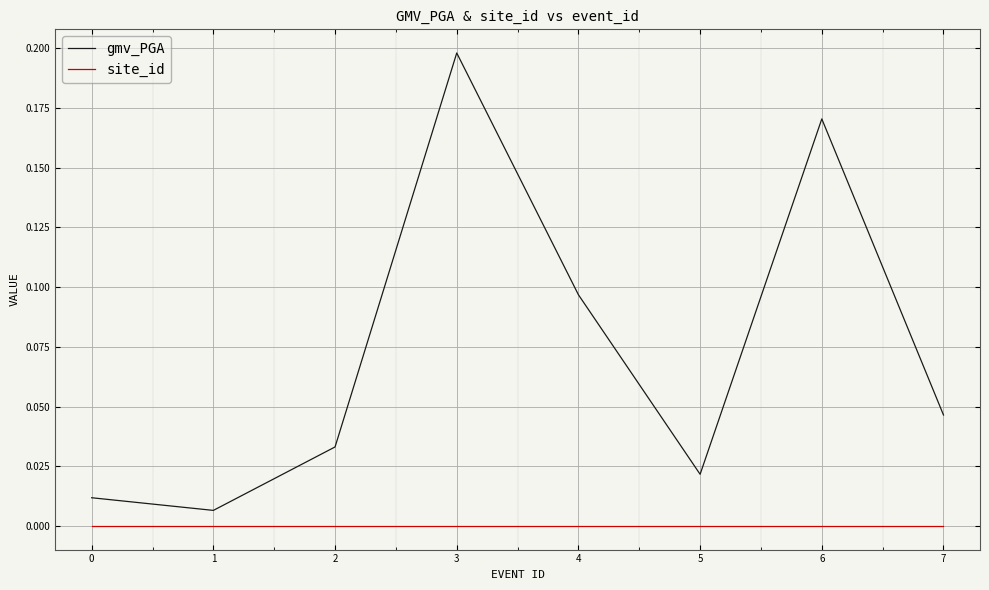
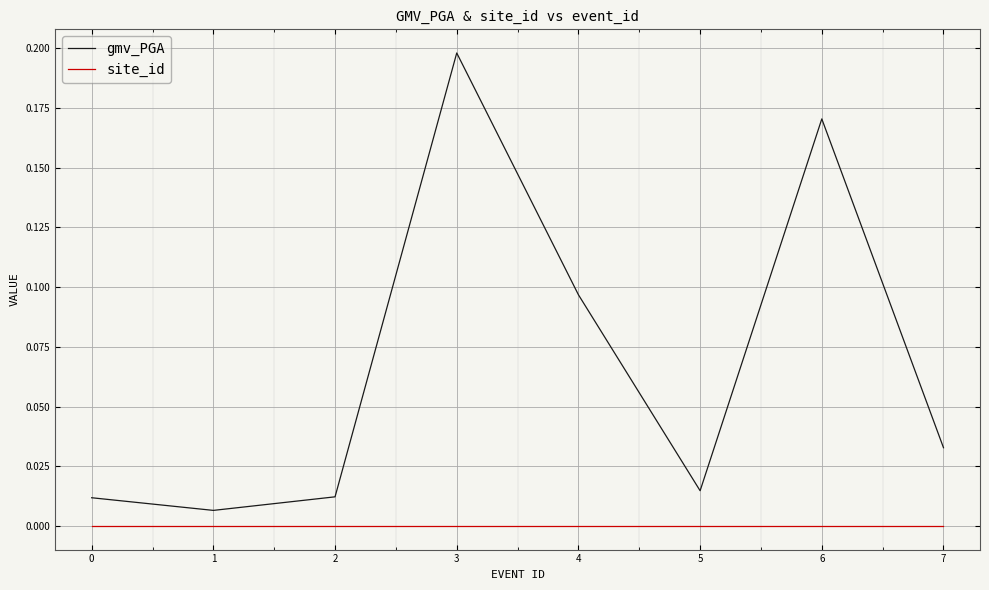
  {
    "gmv_PGA": {
      "0": 0.012,
      "1": 0.007,
-     "2": 0.033,
+     "2": 0.012,
      "3": 0.198,
      "4": 0.097,
-     "5": 0.022,
+     "5": 0.015,
      "6": 0.170,
-     "7": 0.046
+     "7": 0.033
    },
    "site_id": {
      "0": 0.000,
      "1": 0.000,
      "2": 0.000,
      "3": 0.000,
      "4": 0.000,
      "5": 0.000,
      "6": 0.000,
      "7": 0.000
    }
  }
